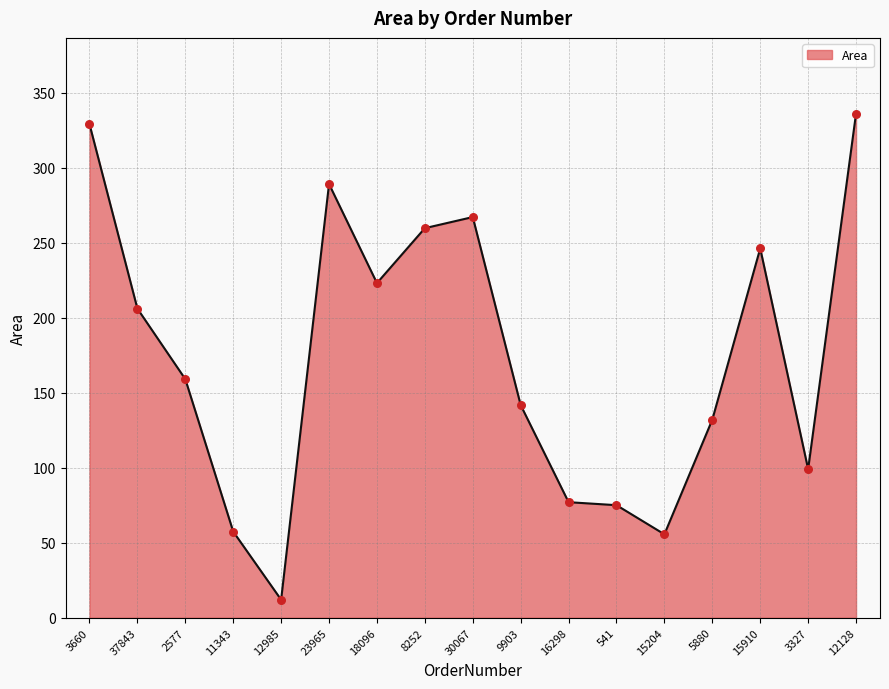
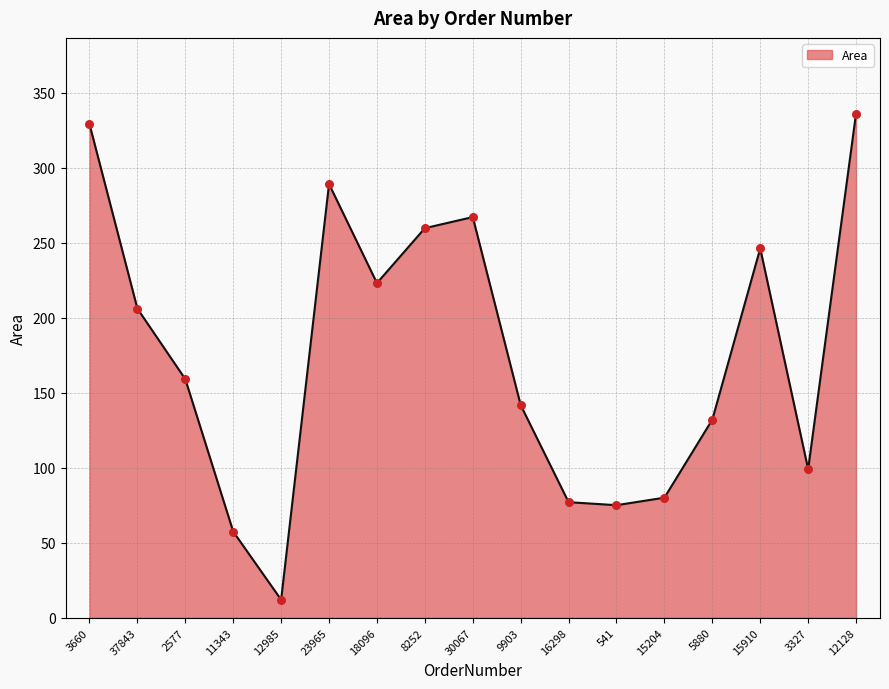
  {
    "3660": 329,
    "37843": 206,
    "2577": 159,
    "11343": 57,
    "12985": 12,
    "23965": 289,
    "18096": 223,
    "8252": 260,
    "30067": 267,
    "9903": 142,
    "16298": 77,
    "541": 75,
-   "15204": 56,
+   "15204": 80,
    "5880": 132,
    "15910": 246,
    "3327": 99,
    "12128": 336
  }
